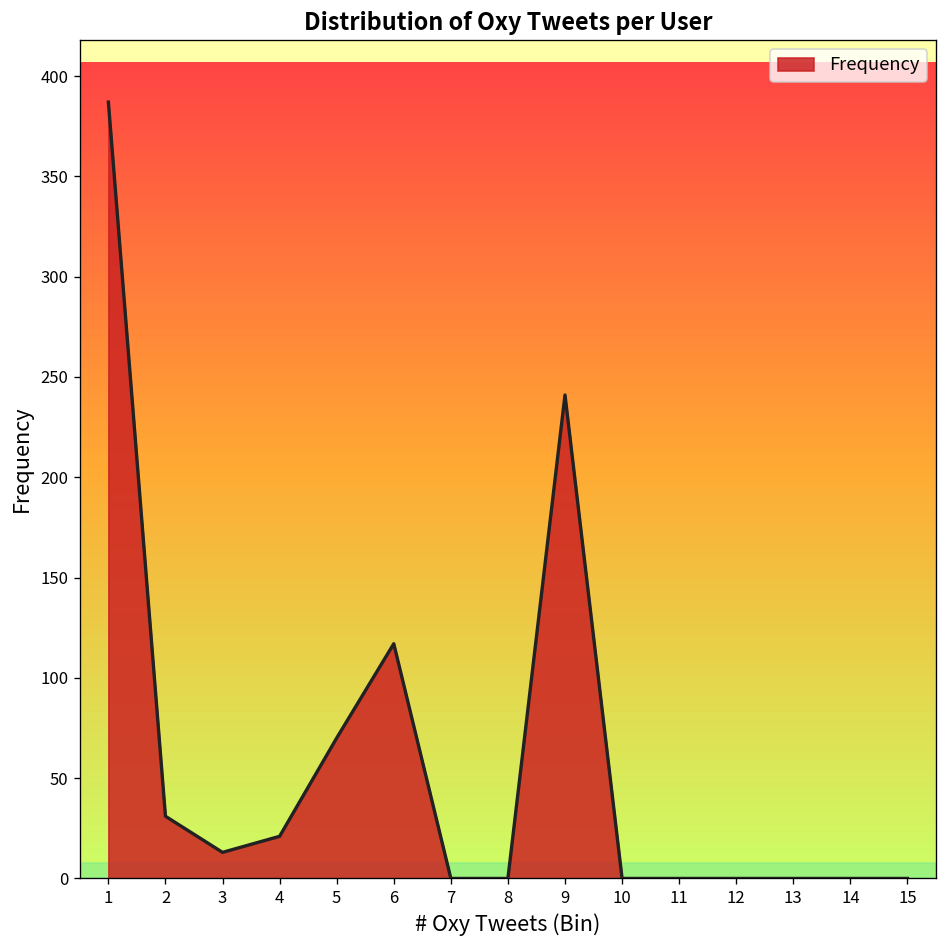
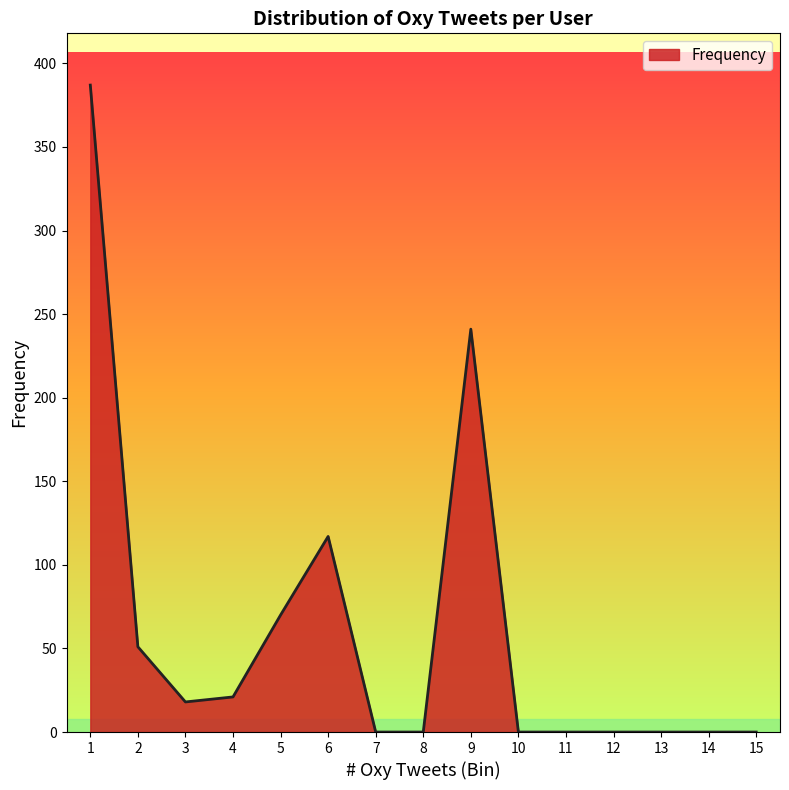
  {
    "1": 387,
-   "2": 31,
-   "3": 13,
+   "2": 51,
+   "3": 18,
    "4": 21,
    "5": 70,
    "6": 117,
    "9": 241
  }
